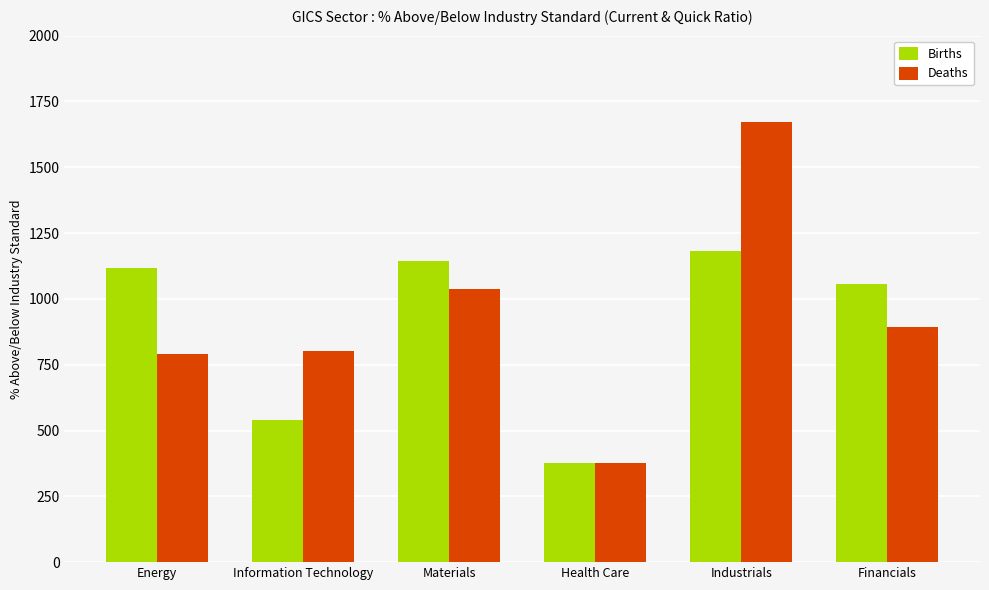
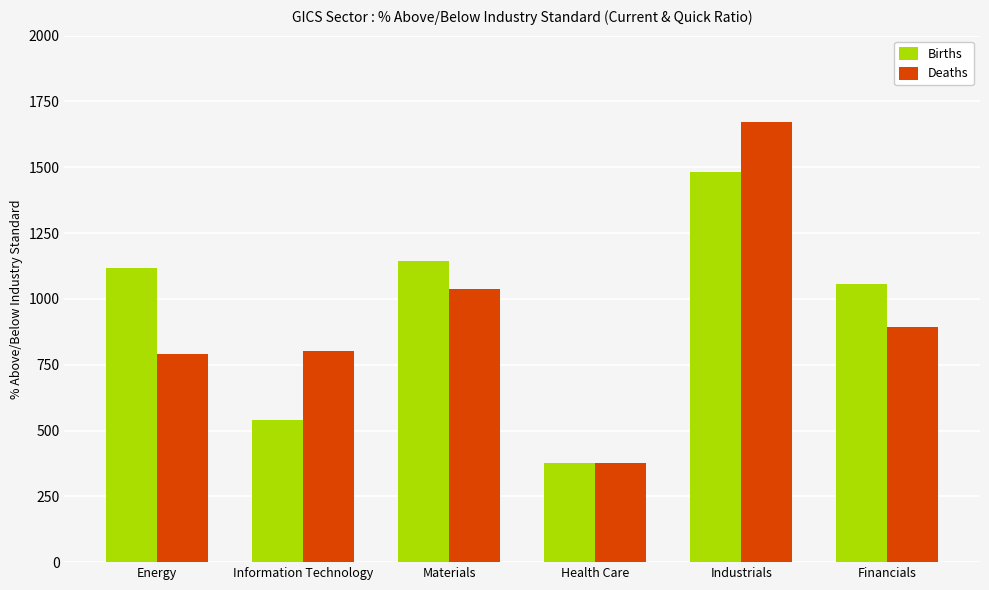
  {
    "Births": {
      "Energy": 1120,
      "Information Technology": 540,
      "Materials": 1140,
      "Health Care": 380,
-     "Industrials": 1180,
+     "Industrials": 1480,
      "Financials": 1060
    },
    "Deaths": {
      "Energy": 790,
      "Information Technology": 800,
      "Materials": 1040,
      "Health Care": 380,
      "Industrials": 1670,
      "Financials": 890
    }
  }
